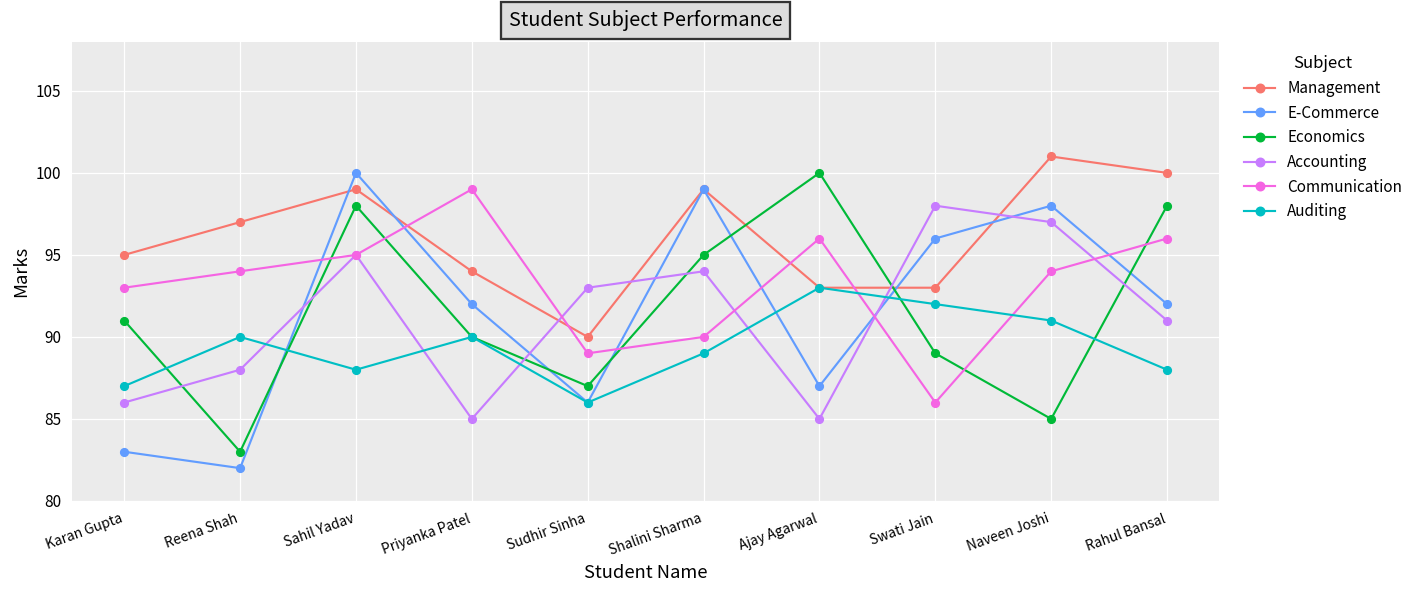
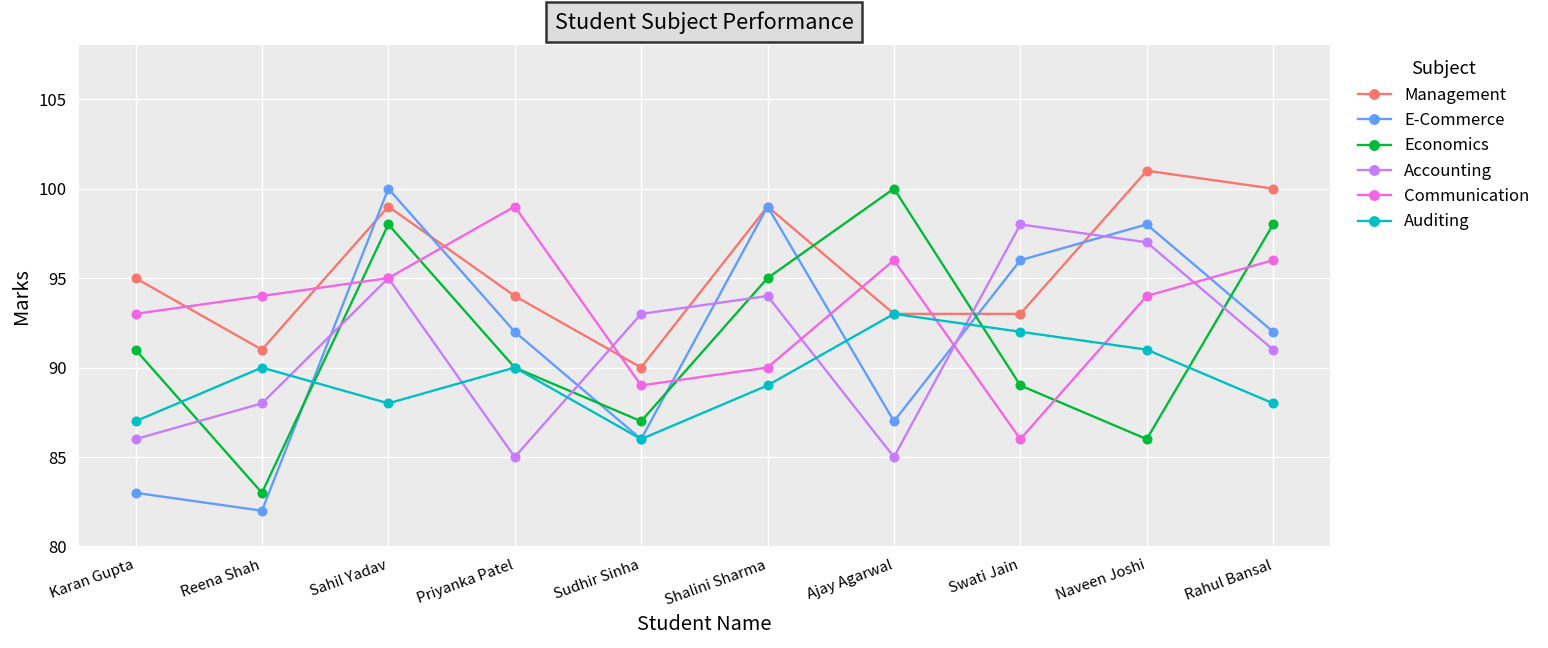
  {
    "Management": {
      "Karan Gupta": 95,
-     "Reena Shah": 97,
+     "Reena Shah": 91,
      "Sahil Yadav": 99,
      "Priyanka Patel": 94,
      "Sudhir Sinha": 90,
      "Swati Jain": 93,
      "Naveen Joshi": 101,
      "Rahul Bansal": 100
    },
    "E-Commerce": {
      "Karan Gupta": 83,
      "Reena Shah": 82,
      "Sahil Yadav": 100,
      "Priyanka Patel": 92,
      "Ajay Agarwal": 87,
      "Swati Jain": 96,
      "Naveen Joshi": 98,
      "Rahul Bansal": 92
    },
    "Economics": {
      "Karan Gupta": 91,
      "Reena Shah": 83,
      "Sahil Yadav": 98,
      "Sudhir Sinha": 87,
      "Shalini Sharma": 95,
      "Ajay Agarwal": 100,
      "Swati Jain": 89,
-     "Naveen Joshi": 85,
+     "Naveen Joshi": 86,
      "Rahul Bansal": 98
    },
    "Auditing": {
      "Karan Gupta": 87,
      "Reena Shah": 90,
      "Sahil Yadav": 88,
      "Shalini Sharma": 89,
      "Swati Jain": 92,
      "Naveen Joshi": 91,
      "Rahul Bansal": 88
    }
  }
